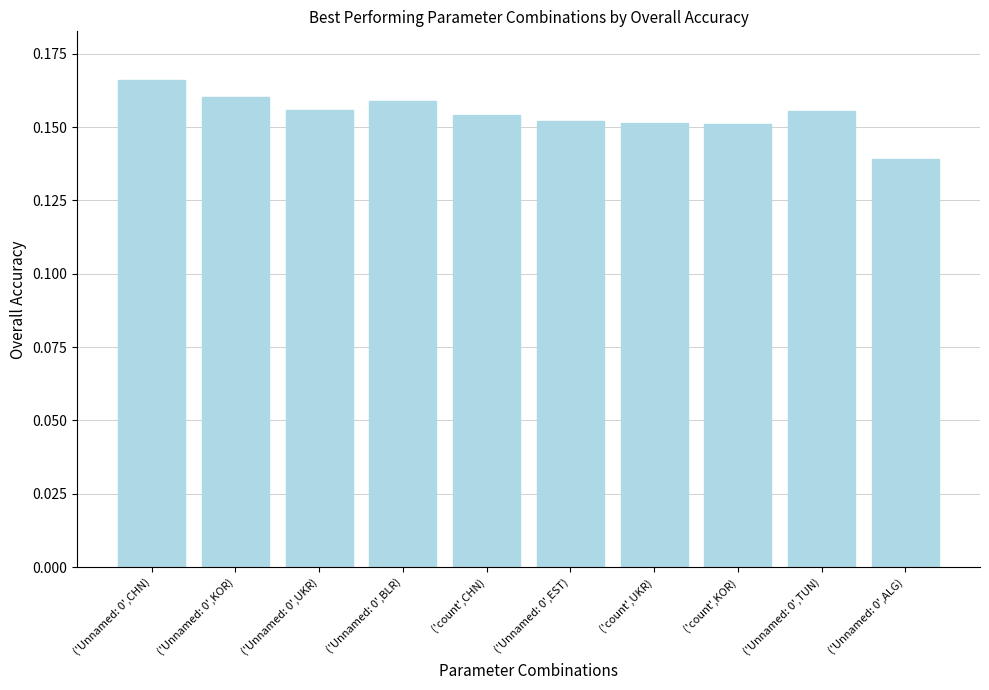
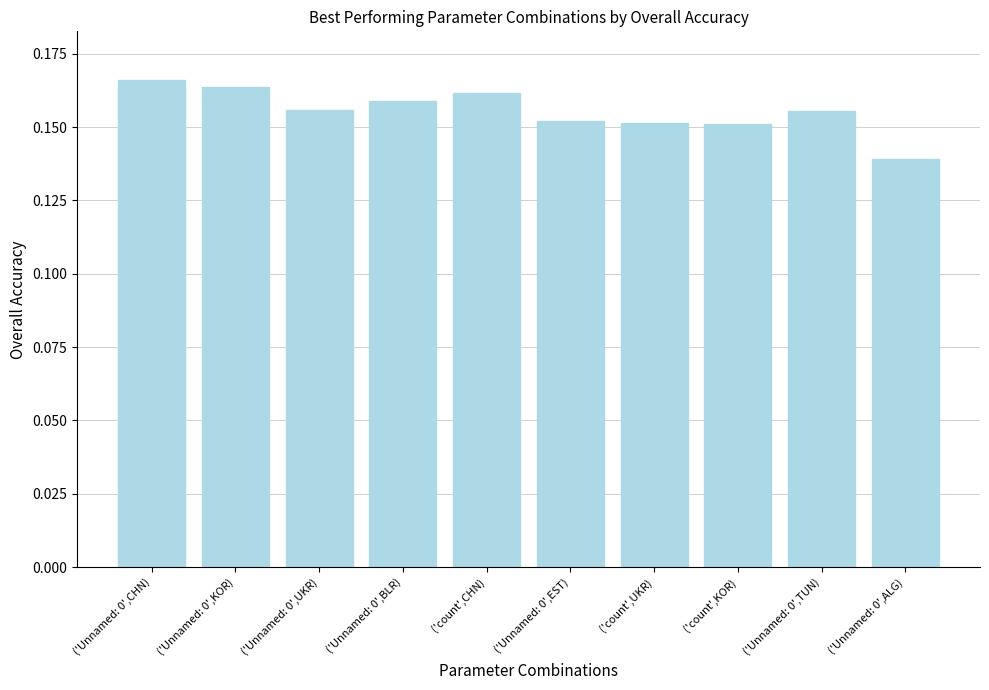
  {
    "('Unnamed: 0',CHN)": 0.166,
-   "('Unnamed: 0',KOR)": 0.160,
+   "('Unnamed: 0',KOR)": 0.164,
    "('Unnamed: 0',UKR)": 0.156,
    "('Unnamed: 0',BLR)": 0.159,
-   "('count',CHN)": 0.154,
+   "('count',CHN)": 0.162,
    "('Unnamed: 0',EST)": 0.152,
    "('count',UKR)": 0.151,
    "('count',KOR)": 0.151,
    "('Unnamed: 0',TUN)": 0.155,
    "('Unnamed: 0',ALG)": 0.139
  }
